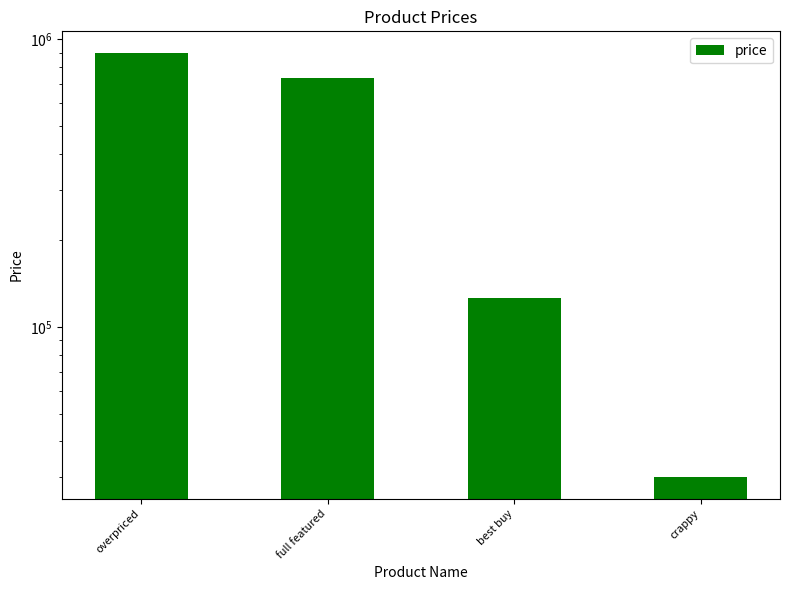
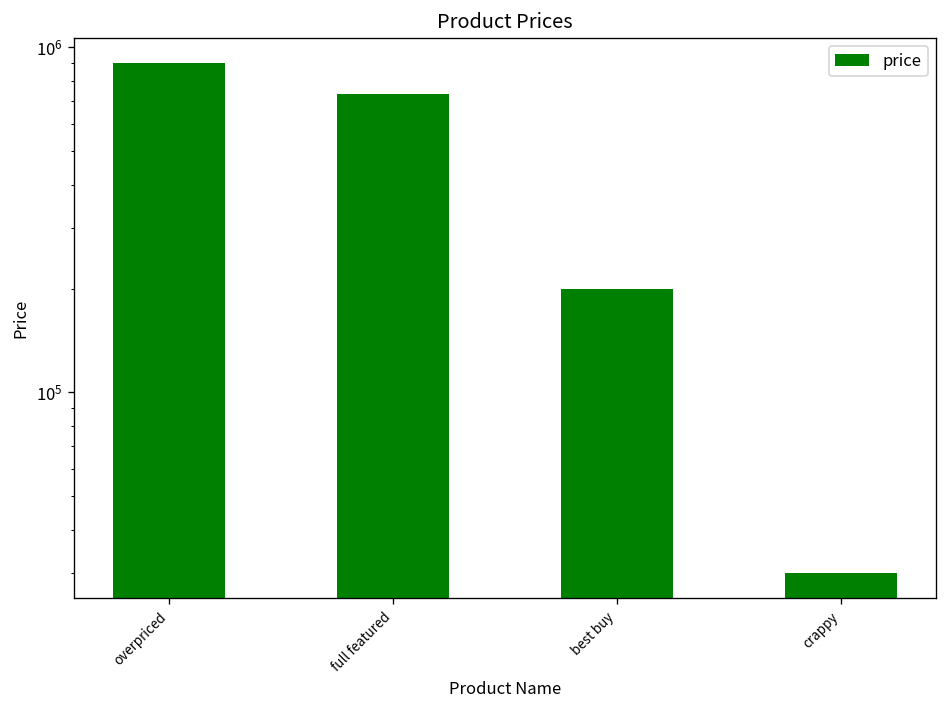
  {
    "overpriced": 900000,
    "full featured": 730000,
-   "best buy": 130000,
+   "best buy": 200000,
    "crappy": 30000
  }
